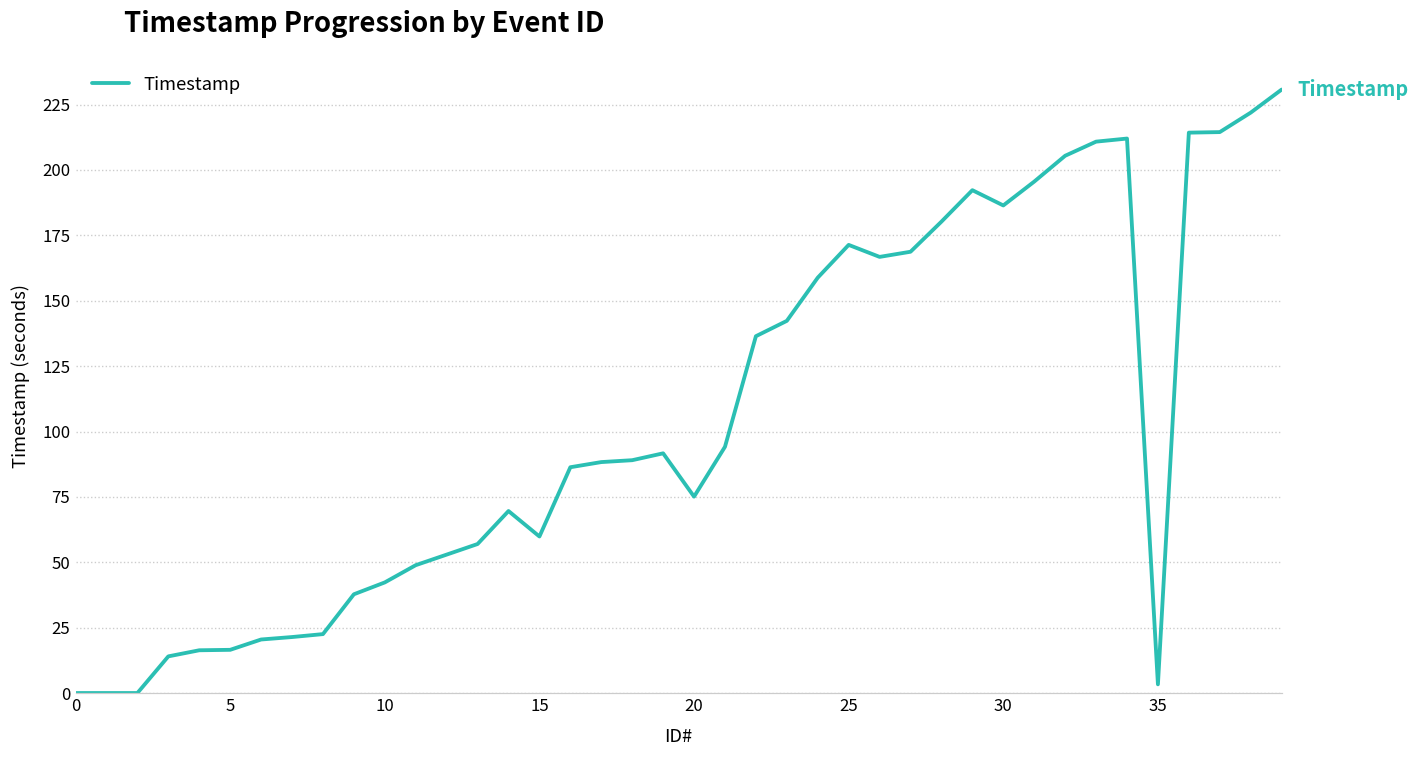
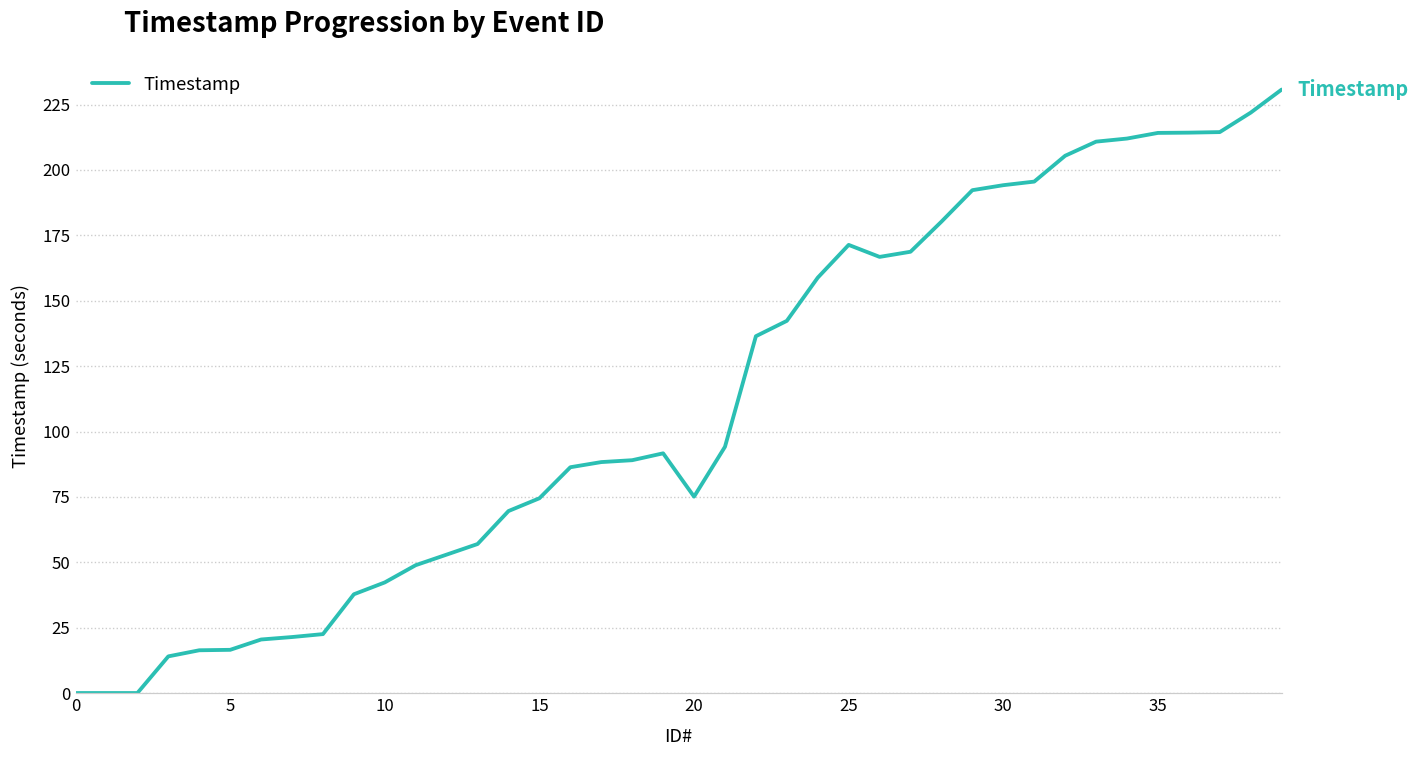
  {
    "0": 0,
    "5": 17,
    "10": 42,
-   "15": 60,
+   "15": 74,
    "20": 75,
    "25": 171,
-   "30": 186,
-   "35": 3
+   "30": 194,
+   "35": 214
  }
